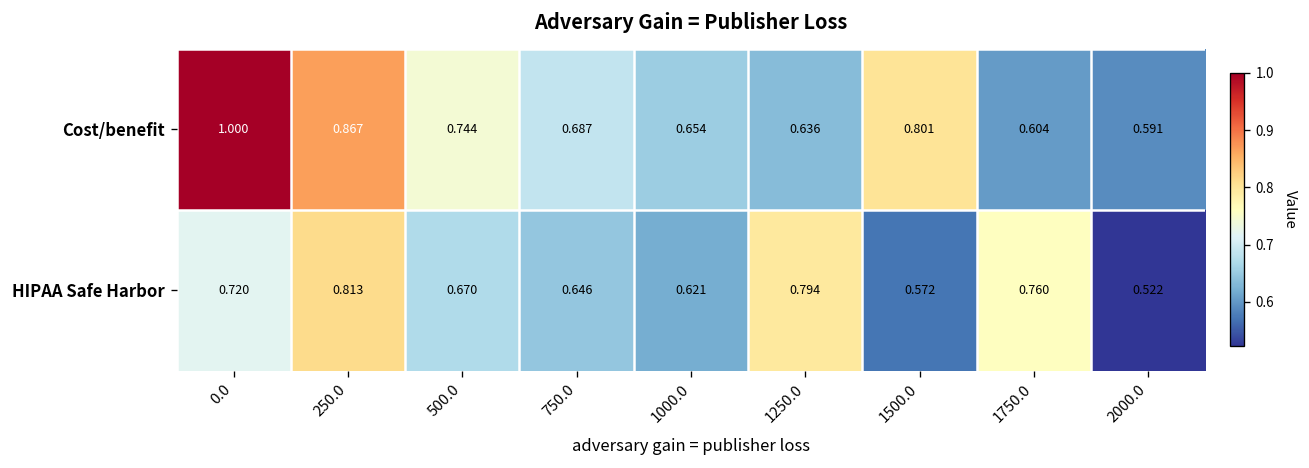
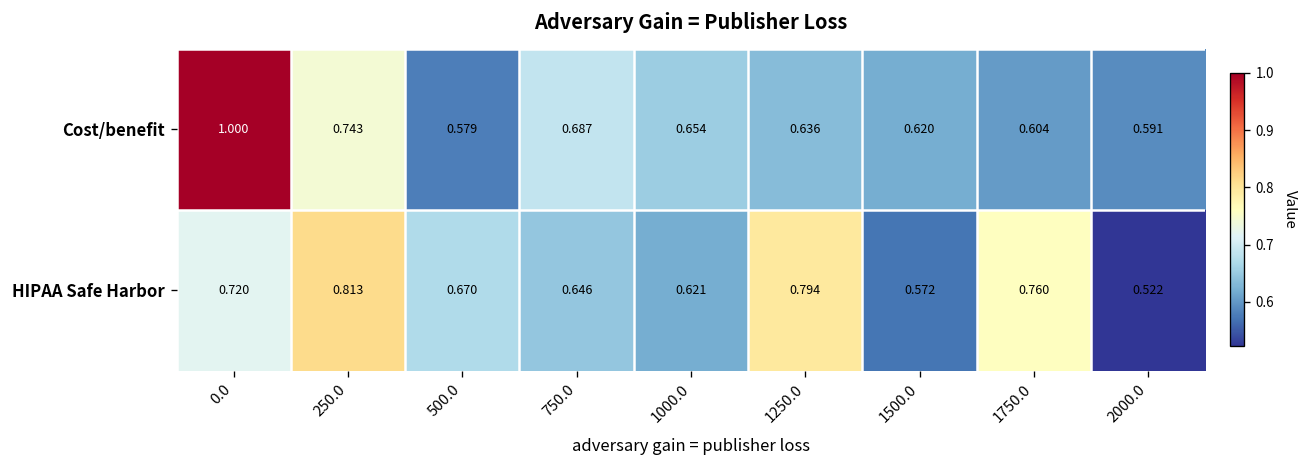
  {
    "Cost/benefit": {
      "0.0": 1.000,
-     "250.0": 0.867,
-     "500.0": 0.744,
+     "250.0": 0.743,
+     "500.0": 0.579,
      "750.0": 0.687,
      "1000.0": 0.654,
      "1250.0": 0.636,
-     "1500.0": 0.801,
+     "1500.0": 0.620,
      "1750.0": 0.604,
      "2000.0": 0.591
    },
    "HIPAA Safe Harbor": {
      "0.0": 0.720,
      "250.0": 0.813,
      "500.0": 0.670,
      "750.0": 0.646,
      "1000.0": 0.621,
      "1250.0": 0.794,
      "1500.0": 0.572,
      "1750.0": 0.760,
      "2000.0": 0.522
    }
  }
